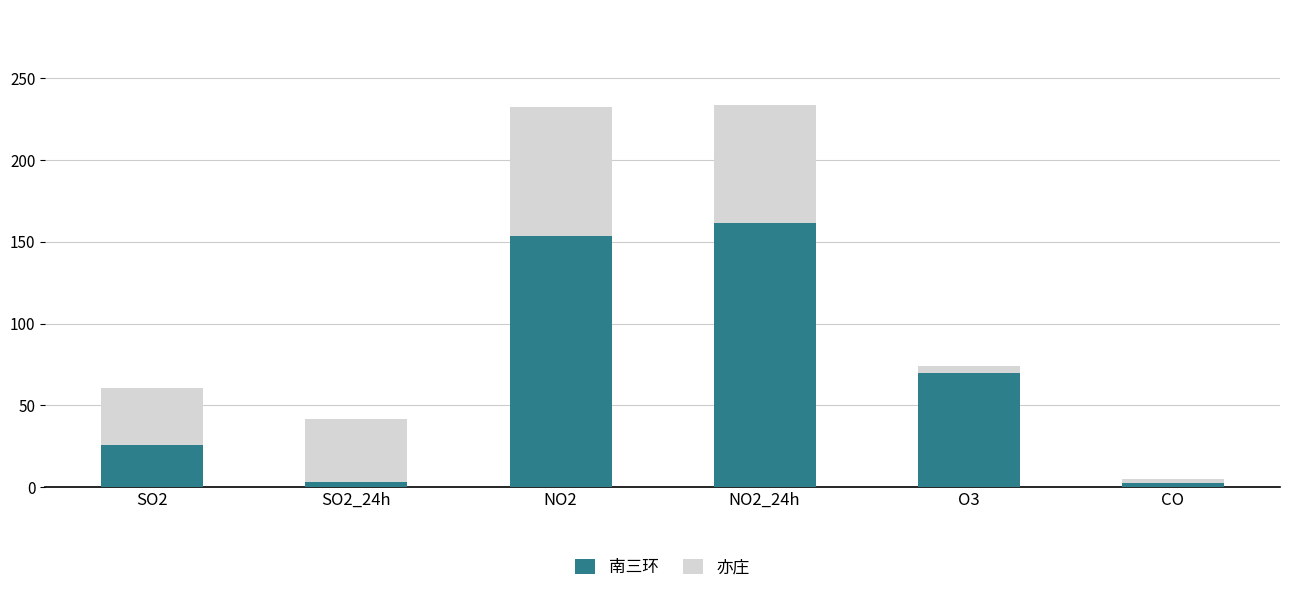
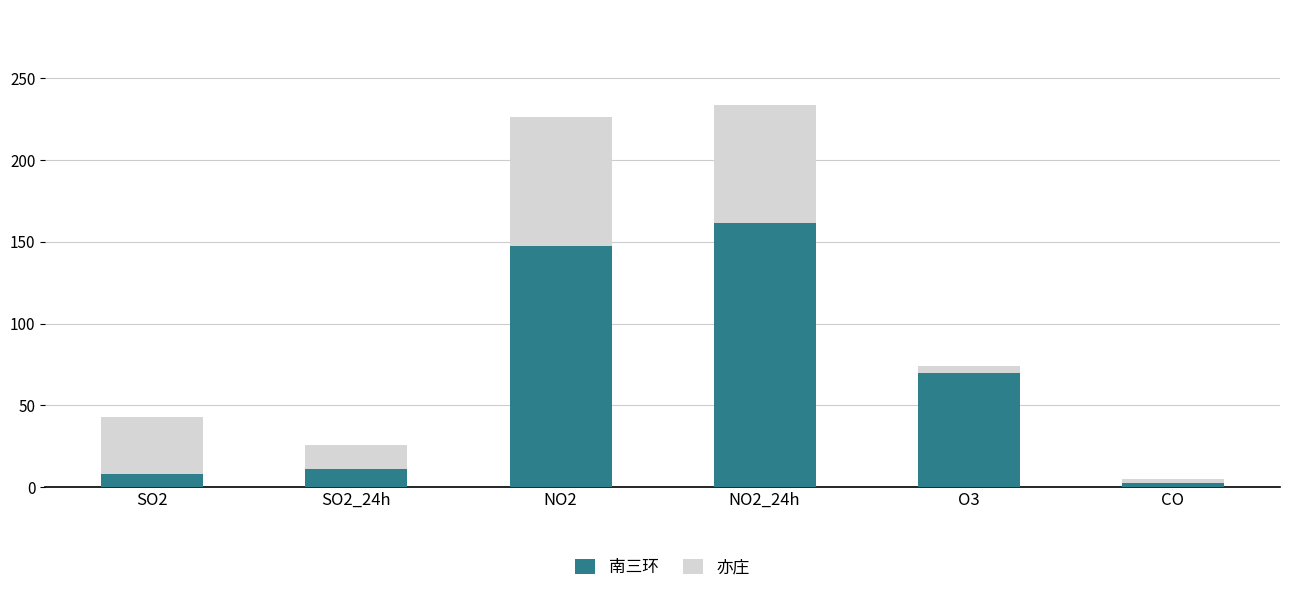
  {
    "南三环": {
-     "SO2": 26,
-     "SO2_24h": 3,
-     "NO2": 153,
+     "SO2": 8,
+     "SO2_24h": 11,
+     "NO2": 147,
      "NO2_24h": 162,
      "O3": 70,
      "CO": 3
    },
    "亦庄": {
      "SO2": 35,
-     "SO2_24h": 39,
+     "SO2_24h": 15,
      "NO2": 79,
      "NO2_24h": 72,
      "O3": 4,
      "CO": 2
    }
  }
